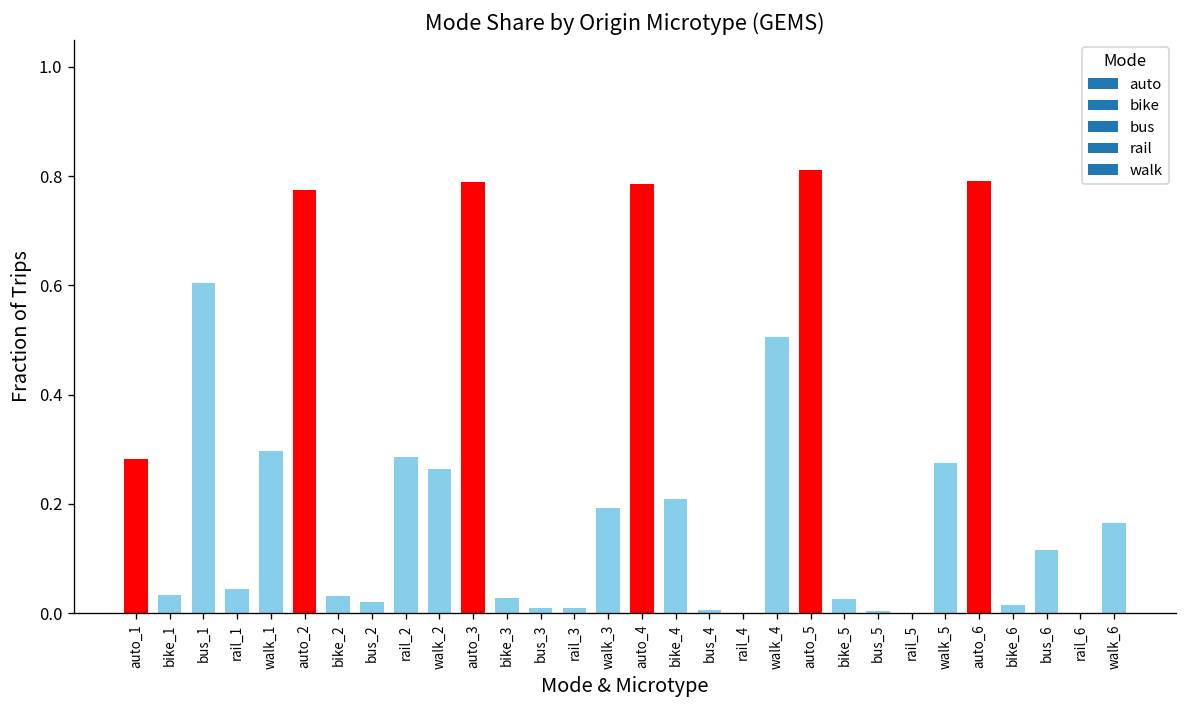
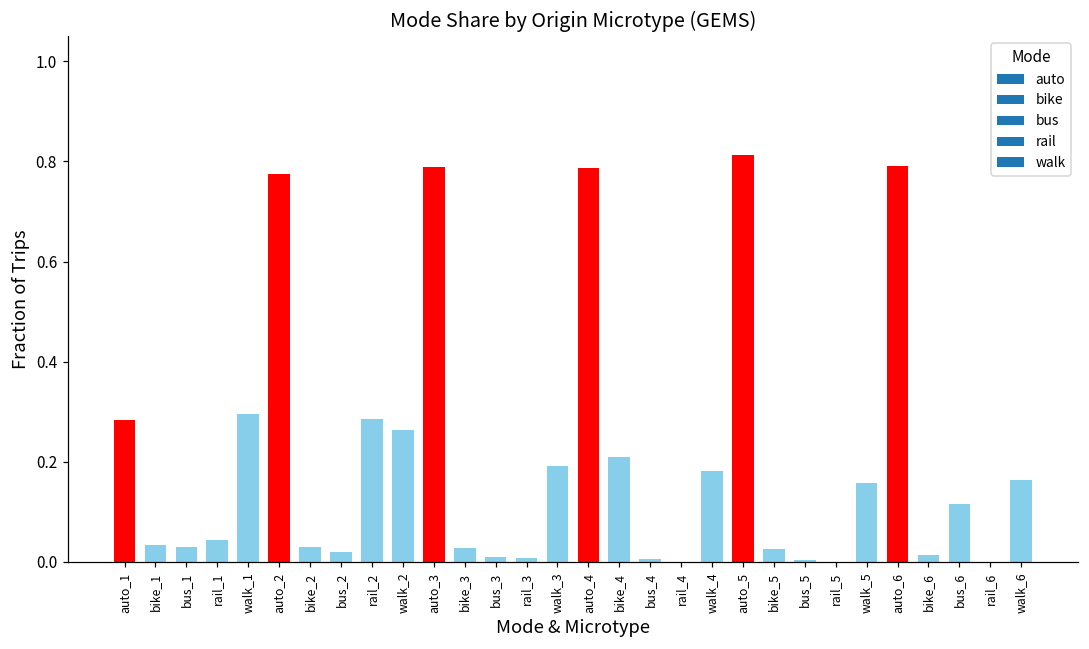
  {
    "auto_1": 0.28,
    "bike_1": 0.03,
-   "bus_1": 0.60,
+   "bus_1": 0.03,
    "rail_1": 0.04,
    "walk_1": 0.30,
    "auto_2": 0.78,
    "bike_2": 0.03,
    "bus_2": 0.02,
    "rail_2": 0.29,
    "walk_2": 0.26,
    "auto_3": 0.79,
    "bike_3": 0.03,
    "bus_3": 0.01,
    "rail_3": 0.01,
    "walk_3": 0.19,
    "auto_4": 0.79,
    "bike_4": 0.21,
-   "walk_4": 0.51,
+   "walk_4": 0.18,
    "auto_5": 0.81,
    "bike_5": 0.03,
-   "walk_5": 0.27,
+   "walk_5": 0.16,
    "auto_6": 0.79,
    "bike_6": 0.01,
    "bus_6": 0.12,
    "walk_6": 0.16
  }
